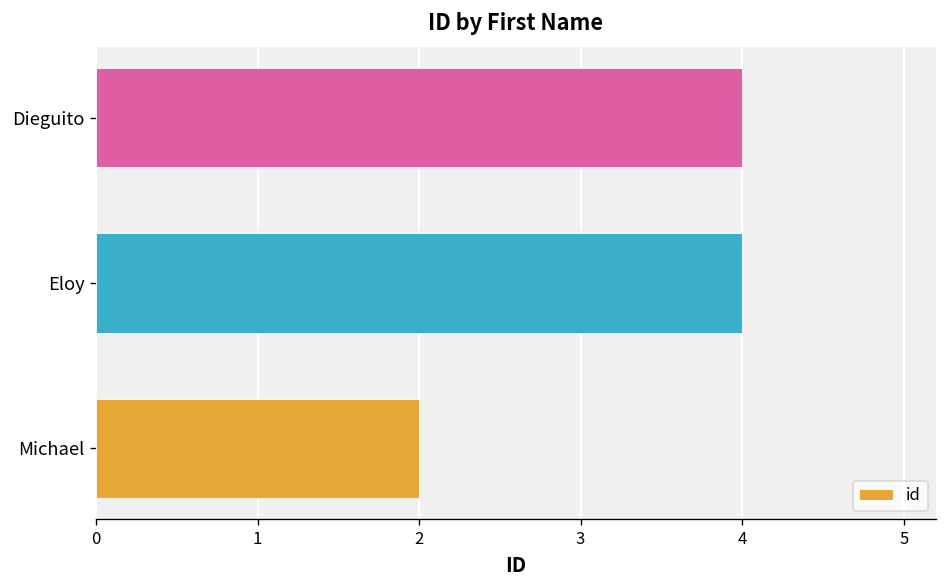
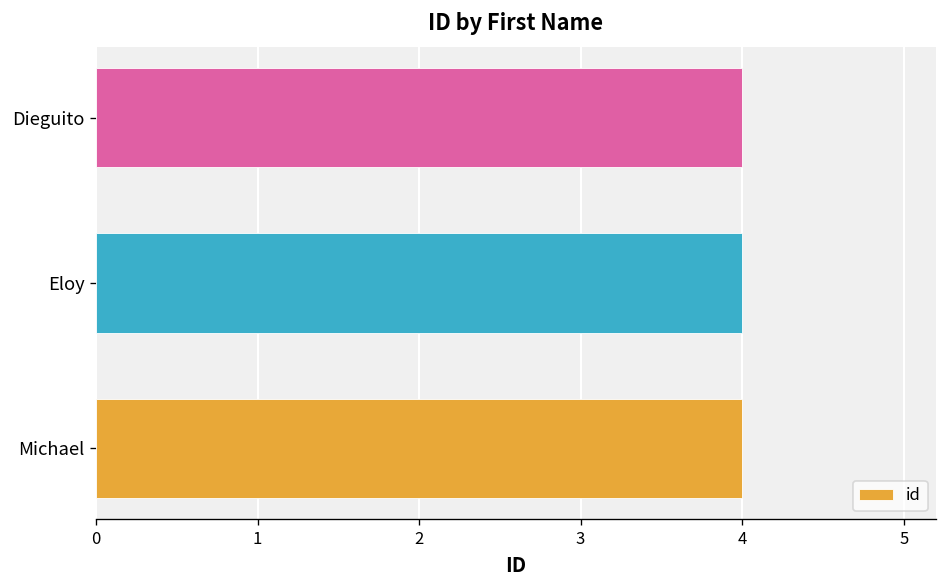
  {
    "Dieguito": 4,
    "Eloy": 4,
-   "Michael": 2
+   "Michael": 4
  }
